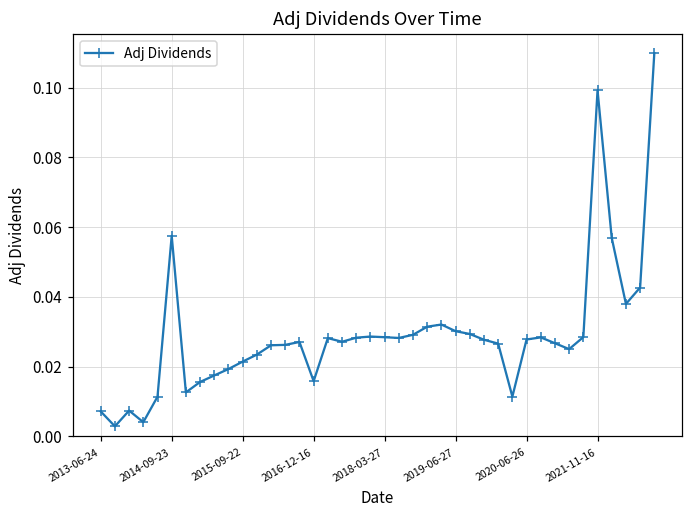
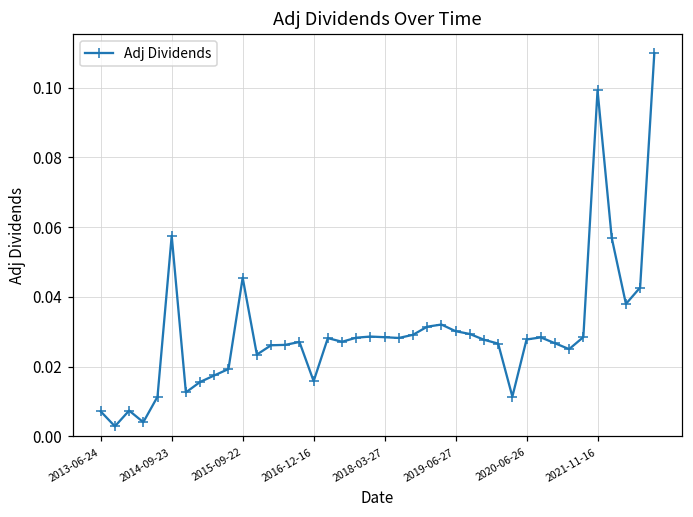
  {
    "2013-06-24": 0.007,
    "2014-09-23": 0.058,
-   "2015-09-22": 0.021,
+   "2015-09-22": 0.046,
    "2016-12-16": 0.016,
    "2018-03-27": 0.028,
    "2019-06-27": 0.030,
    "2020-06-26": 0.028,
    "2021-11-16": 0.099
  }
